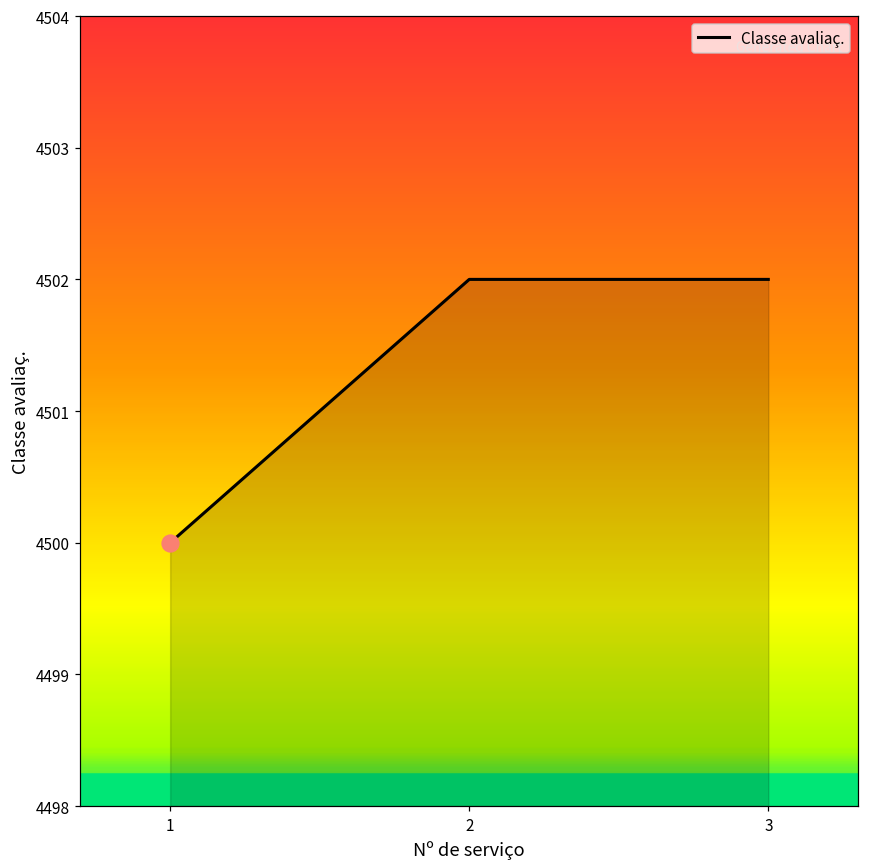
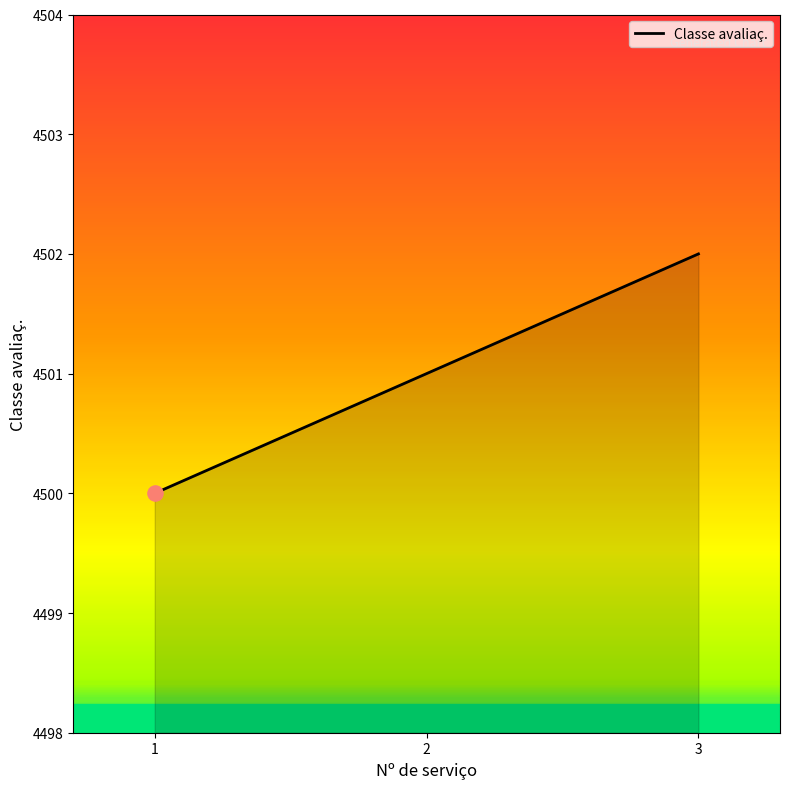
  {
    "Classe avaliaç.": {
-     "2": 4502,
+     "2": 4501,
      "3": 4502
    }
  }
